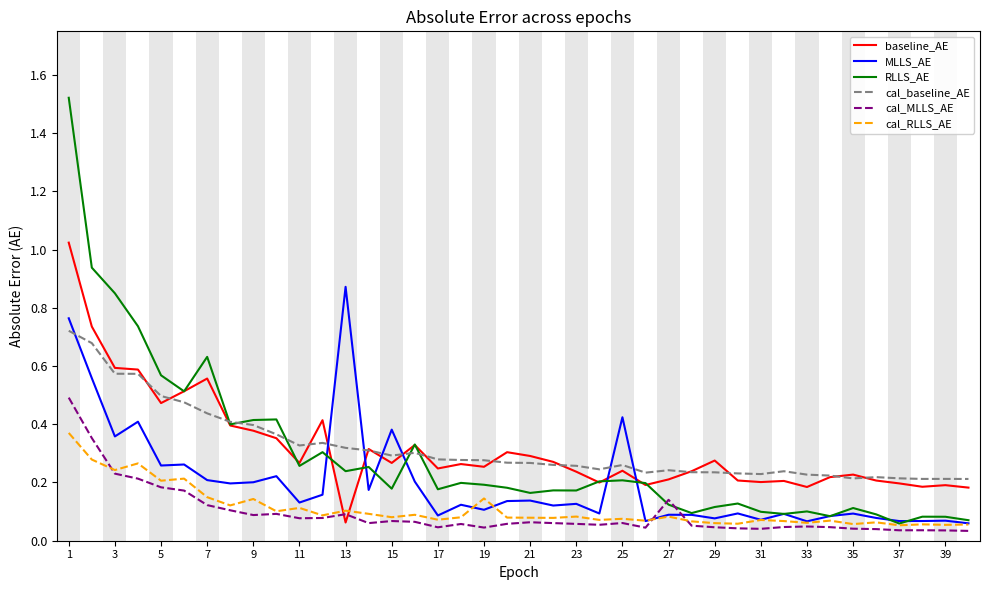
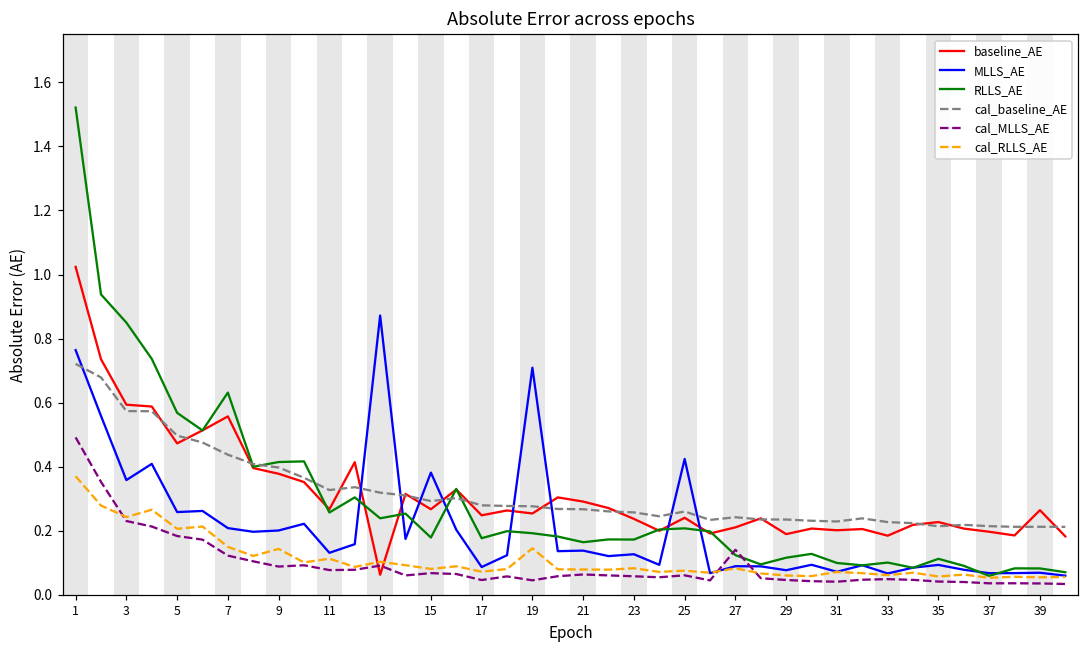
  {
    "baseline_AE": {
      "1": 1.02,
      "3": 0.59,
      "5": 0.47,
      "7": 0.56,
      "9": 0.38,
      "11": 0.27,
      "13": 0.06,
      "15": 0.27,
      "17": 0.25,
      "19": 0.25,
      "21": 0.29,
      "23": 0.24,
      "25": 0.24,
      "27": 0.21,
-     "29": 0.28,
+     "29": 0.19,
      "31": 0.20,
      "33": 0.18,
      "35": 0.23,
      "37": 0.20,
-     "39": 0.19
+     "39": 0.26
    },
    "MLLS_AE": {
      "1": 0.76,
      "3": 0.36,
      "5": 0.26,
      "7": 0.21,
      "9": 0.20,
      "11": 0.13,
      "13": 0.87,
      "15": 0.38,
      "17": 0.09,
-     "19": 0.11,
+     "19": 0.71,
      "21": 0.14,
      "23": 0.13,
      "25": 0.42,
      "29": 0.08,
      "35": 0.09,
      "39": 0.07
    },
    "RLLS_AE": {
      "1": 1.52,
      "3": 0.85,
      "5": 0.57,
      "7": 0.63,
      "9": 0.41,
      "11": 0.26,
      "13": 0.24,
      "15": 0.18,
      "17": 0.18,
      "19": 0.19,
      "21": 0.16,
      "23": 0.17,
      "25": 0.21,
      "27": 0.12,
      "29": 0.12,
      "31": 0.10,
      "33": 0.10,
      "35": 0.11,
      "39": 0.08
    },
    "cal_baseline_AE": {
      "1": 0.72,
      "3": 0.57,
      "5": 0.50,
      "7": 0.44,
      "9": 0.40,
      "11": 0.33,
      "13": 0.32,
      "15": 0.29,
      "17": 0.28,
      "19": 0.28,
      "21": 0.27,
      "23": 0.26,
      "25": 0.26,
      "27": 0.24,
      "29": 0.23,
      "31": 0.23,
      "33": 0.23,
      "35": 0.21,
      "37": 0.21,
      "39": 0.21
    },
    "cal_MLLS_AE": {
      "1": 0.49,
      "3": 0.23,
      "5": 0.18,
      "7": 0.12,
      "9": 0.09,
      "11": 0.08,
      "13": 0.09,
      "15": 0.07,
      "17": 0.05,
      "19": 0.05,
      "21": 0.06,
      "23": 0.06,
      "25": 0.06,
      "27": 0.14,
      "29": 0.05,
      "31": 0.04,
      "33": 0.05,
      "35": 0.04,
      "37": 0.04,
      "39": 0.04
    },
    "cal_RLLS_AE": {
      "1": 0.37,
      "3": 0.24,
      "5": 0.21,
      "7": 0.15,
      "9": 0.14,
      "11": 0.11,
      "13": 0.10,
      "15": 0.08,
      "17": 0.07,
      "19": 0.15,
      "21": 0.08,
      "23": 0.08,
      "25": 0.08,
      "29": 0.06,
      "35": 0.06,
      "39": 0.05
    }
  }
